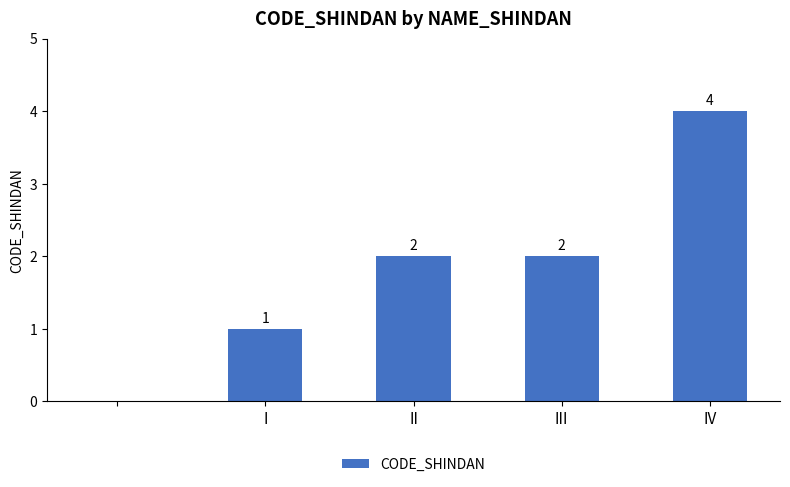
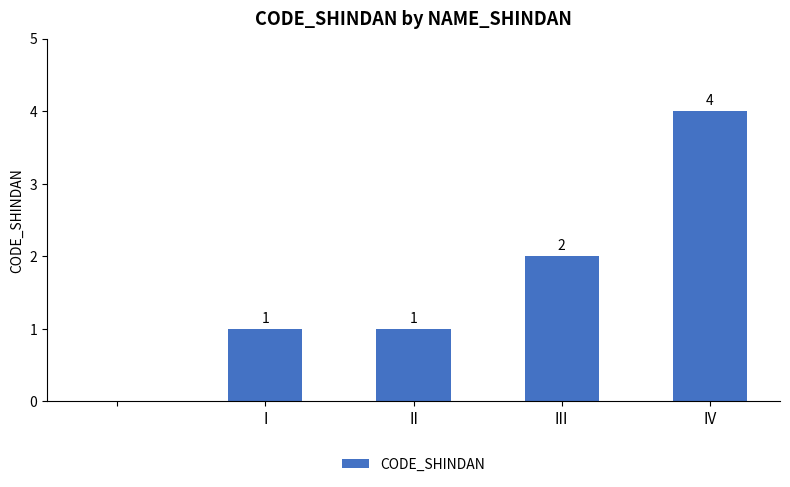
  {
    "I": 1,
-   "II": 2,
+   "II": 1,
    "III": 2,
    "IV": 4
  }
